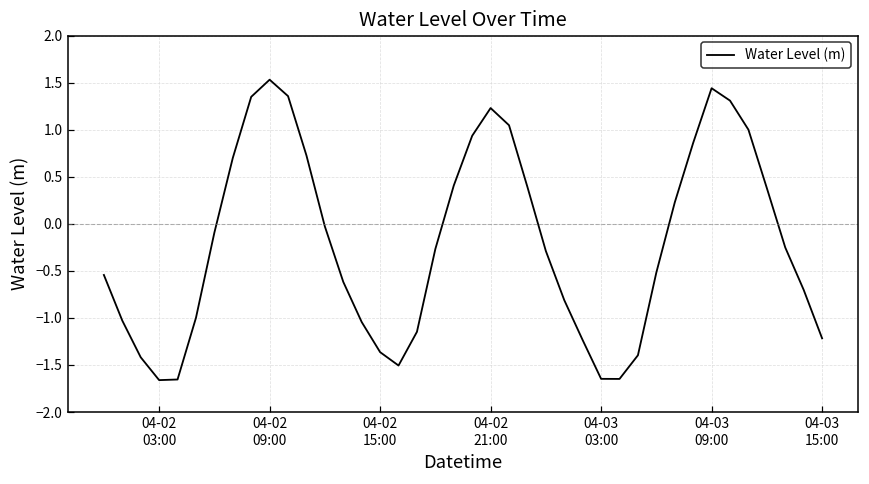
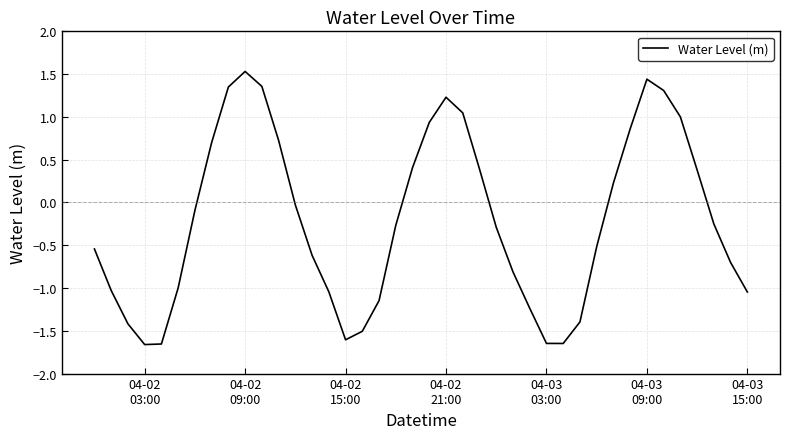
  {
    "04-02 03:00": -1.7,
    "04-02 09:00": 1.5,
-   "04-02 15:00": -1.4,
+   "04-02 15:00": -1.6,
    "04-02 21:00": 1.2,
    "04-03 03:00": -1.6,
    "04-03 09:00": 1.4,
-   "04-03 15:00": -1.2
+   "04-03 15:00": -1.0
  }
